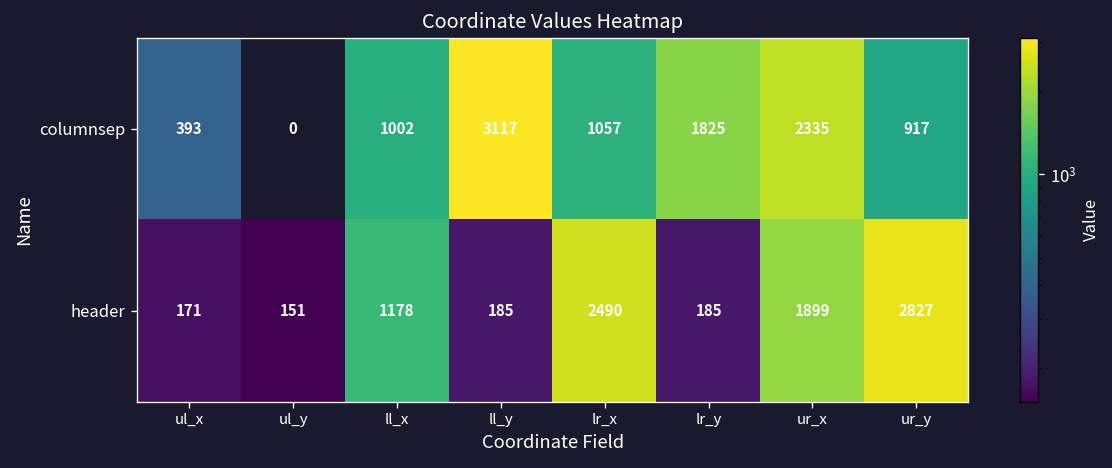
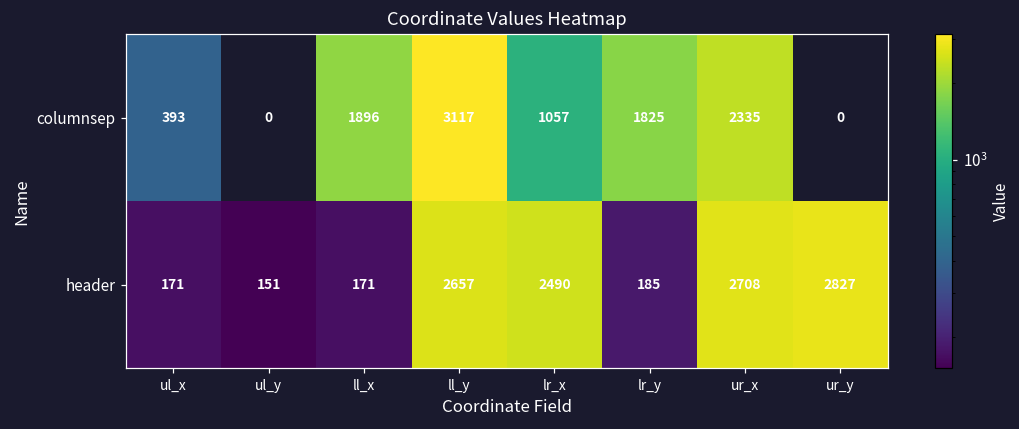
  {
    "columnsep": {
      "ul_x": 393,
      "ul_y": 0,
-     "ll_x": 1002,
+     "ll_x": 1896,
      "ll_y": 3117,
      "lr_x": 1057,
      "lr_y": 1825,
      "ur_x": 2335,
-     "ur_y": 917
+     "ur_y": 0
    },
    "header": {
      "ul_x": 171,
      "ul_y": 151,
-     "ll_x": 1178,
-     "ll_y": 185,
+     "ll_x": 171,
+     "ll_y": 2657,
      "lr_x": 2490,
      "lr_y": 185,
-     "ur_x": 1899,
+     "ur_x": 2708,
      "ur_y": 2827
    }
  }
